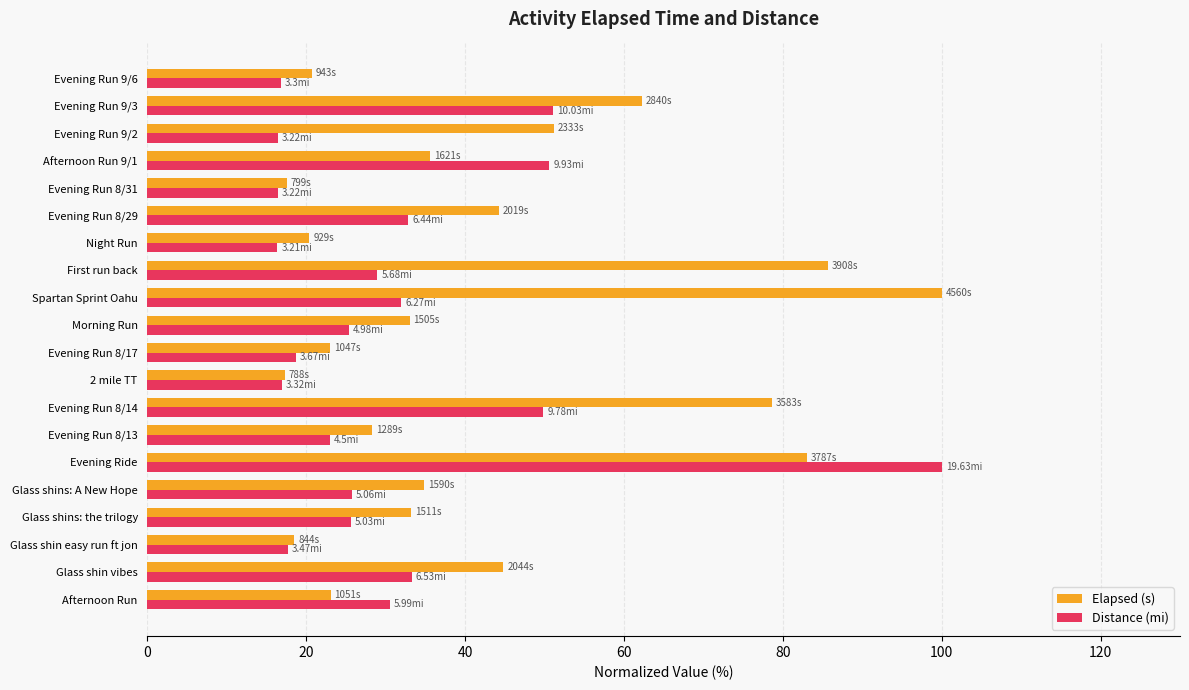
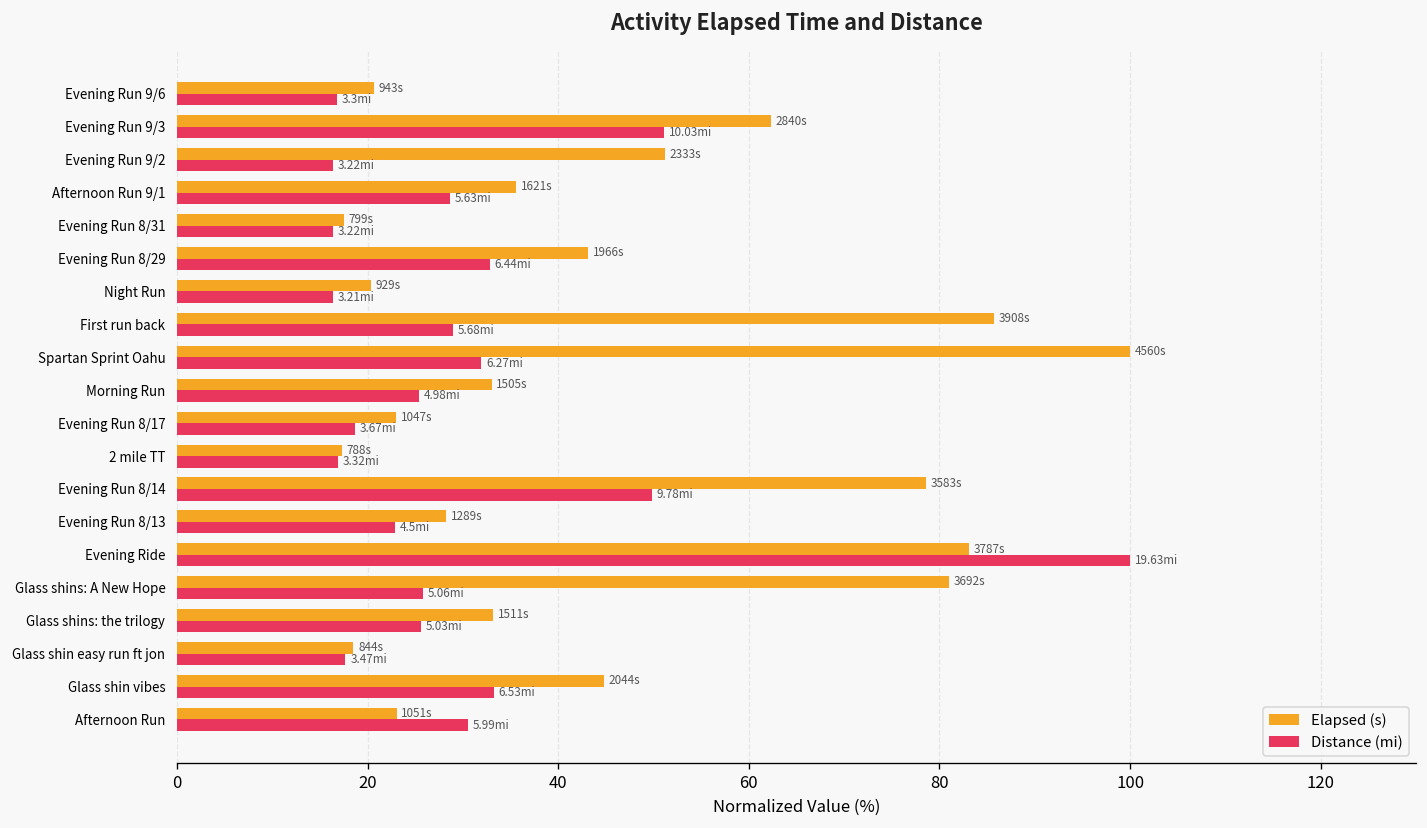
  {
    "Elapsed (s)": {
-     "Evening Run 8/29": "2019s",
-     "Glass shins: A New Hope": "1590s"
+     "Evening Run 8/29": "1966s",
+     "Glass shins: A New Hope": "3692s"
    },
    "Distance (mi)": {
-     "Afternoon Run 9/1": "9.93"
+     "Afternoon Run 9/1": "5.63"
    }
  }
